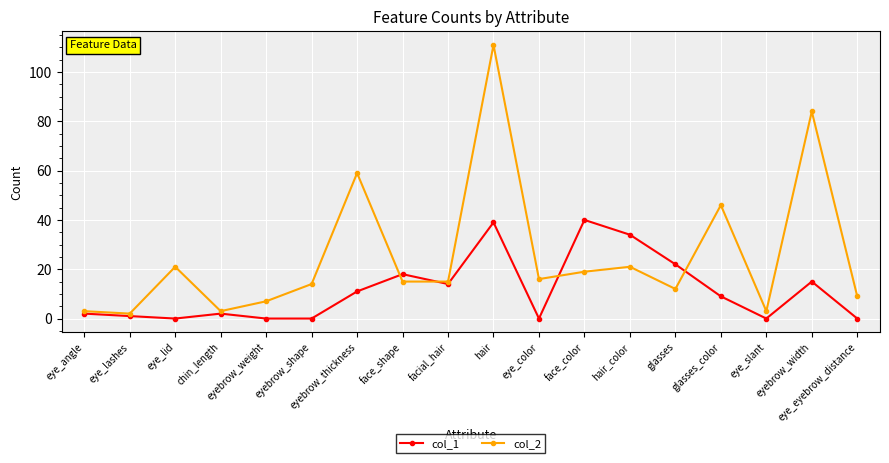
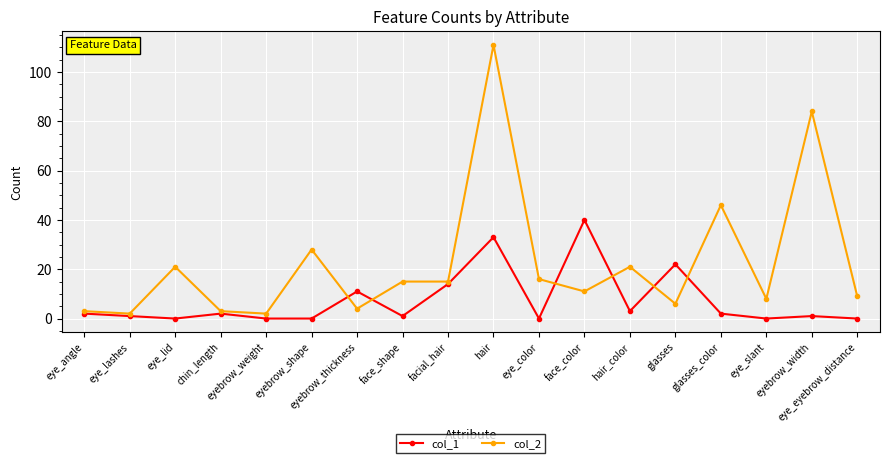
  {
    "col_1": {
      "eye_lid": 0,
      "eyebrow_weight": 0,
      "eyebrow_shape": 0,
      "eyebrow_thickness": 11,
-     "face_shape": 18,
-     "hair": 39,
+     "face_shape": 1,
+     "hair": 33,
      "eye_color": 0,
      "face_color": 40,
-     "hair_color": 34,
+     "hair_color": 3,
      "glasses": 22,
-     "glasses_color": 9,
+     "glasses_color": 2,
      "eye_slant": 0,
-     "eyebrow_width": 15,
+     "eyebrow_width": 1,
      "eye_eyebrow_distance": 0
    },
    "col_2": {
      "eye_lid": 21,
-     "eyebrow_weight": 7,
-     "eyebrow_shape": 14,
-     "eyebrow_thickness": 59,
+     "eyebrow_weight": 2,
+     "eyebrow_shape": 28,
+     "eyebrow_thickness": 4,
      "face_shape": 15,
      "hair": 111,
      "eye_color": 16,
-     "face_color": 19,
+     "face_color": 11,
      "hair_color": 21,
-     "glasses": 12,
+     "glasses": 6,
      "glasses_color": 46,
-     "eye_slant": 3,
+     "eye_slant": 8,
      "eyebrow_width": 84,
      "eye_eyebrow_distance": 9
    }
  }
